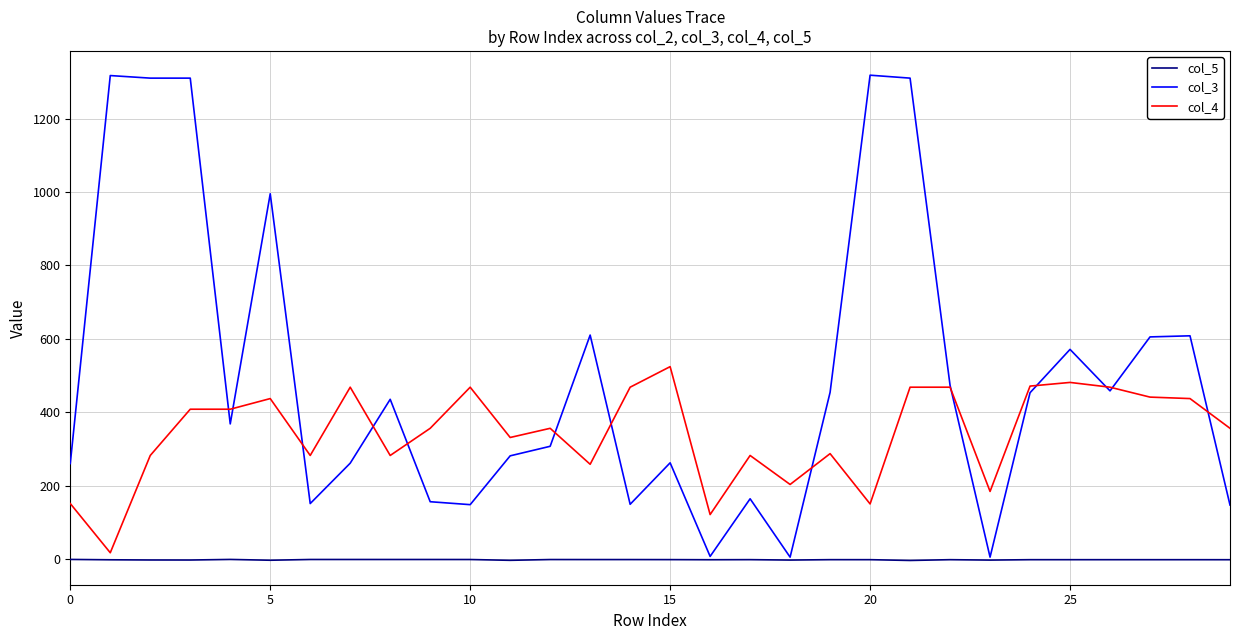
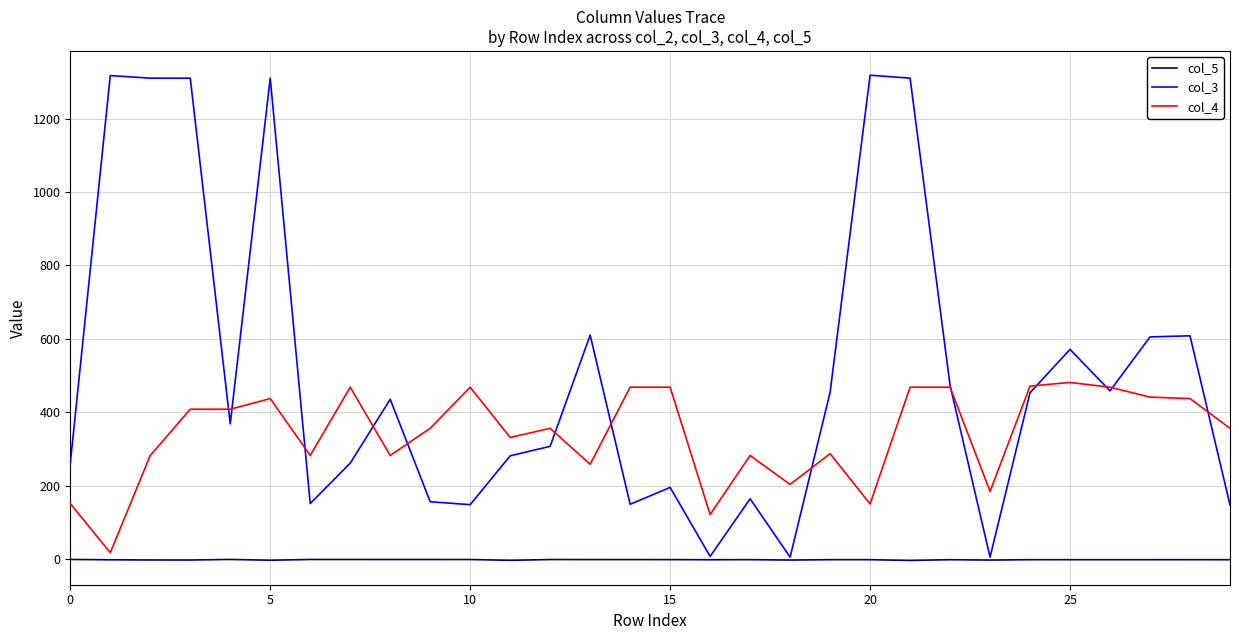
  {
    "col_5": {
      "0": 0,
      "5": 0,
      "10": 0,
      "15": 0,
      "20": 0,
      "25": 0
    },
    "col_3": {
      "0": 260,
-     "5": 1000,
+     "5": 1310,
      "10": 150,
-     "15": 260,
+     "15": 200,
      "20": 1320,
      "25": 570
    },
    "col_4": {
      "0": 150,
      "5": 440,
      "10": 470,
-     "15": 520,
+     "15": 470,
      "20": 150,
      "25": 480
    }
  }
